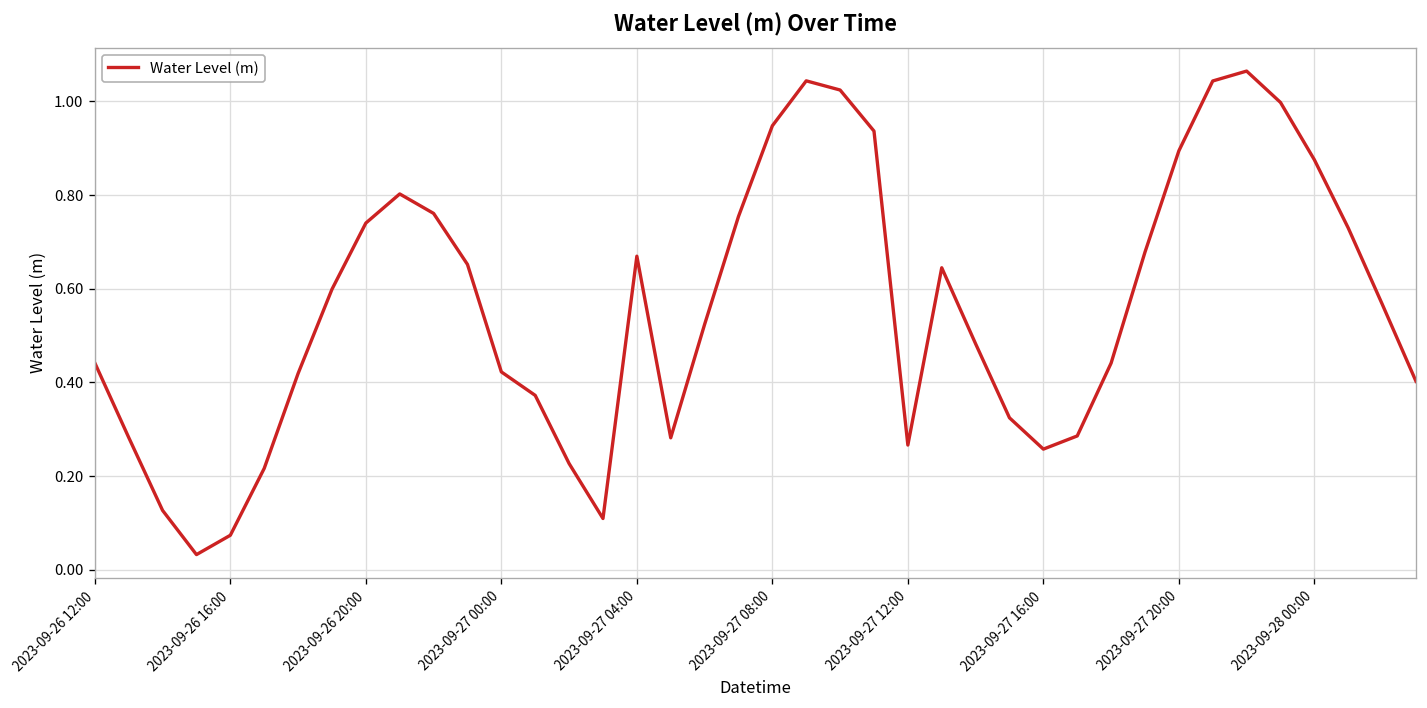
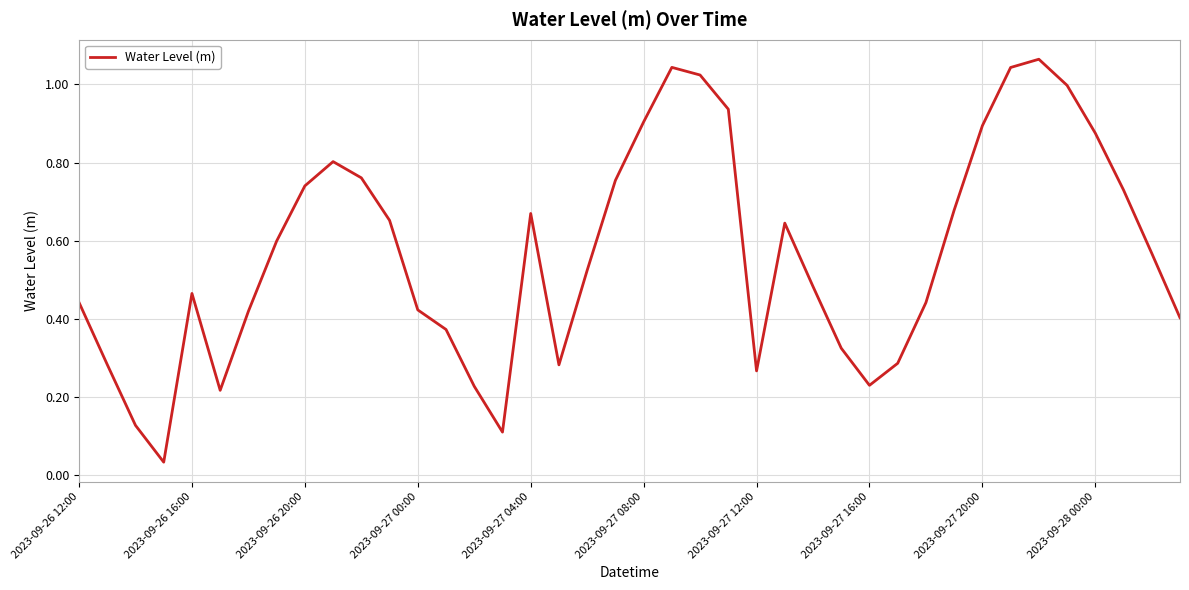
  {
    "2023-09-26 12:00": 0.44,
-   "2023-09-26 16:00": 0.07,
+   "2023-09-26 16:00": 0.46,
    "2023-09-26 20:00": 0.74,
    "2023-09-27 00:00": 0.42,
    "2023-09-27 04:00": 0.67,
-   "2023-09-27 08:00": 0.95,
+   "2023-09-27 08:00": 0.90,
    "2023-09-27 12:00": 0.27,
-   "2023-09-27 16:00": 0.26,
+   "2023-09-27 16:00": 0.23,
    "2023-09-27 20:00": 0.89,
    "2023-09-28 00:00": 0.88
  }
